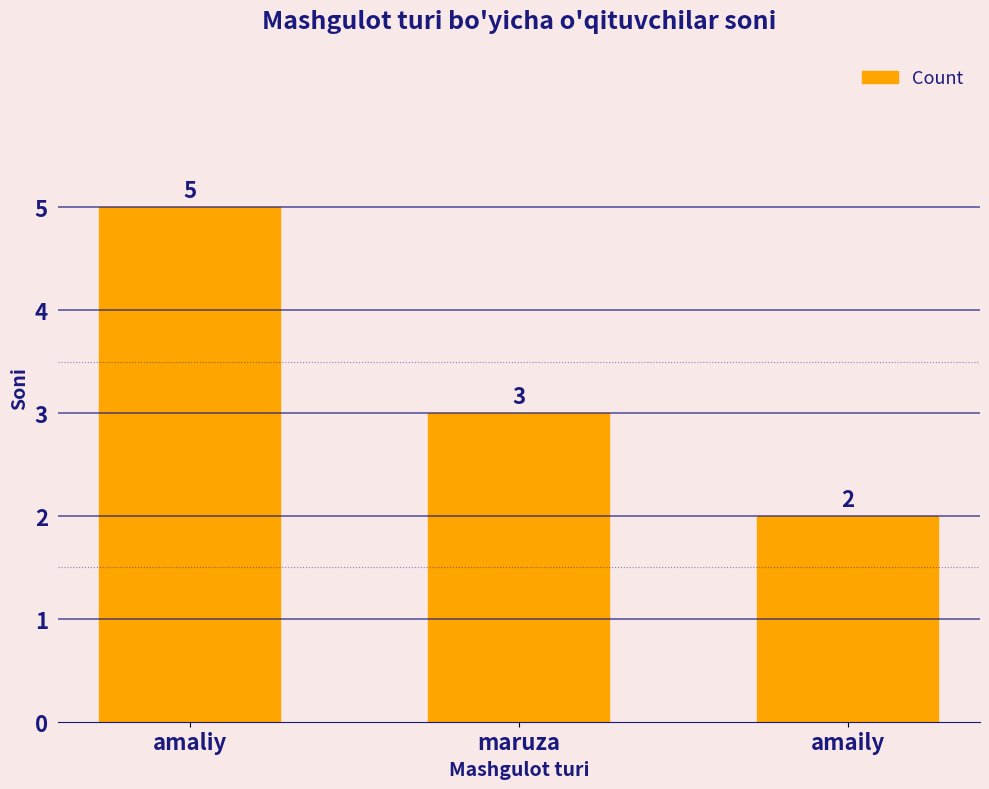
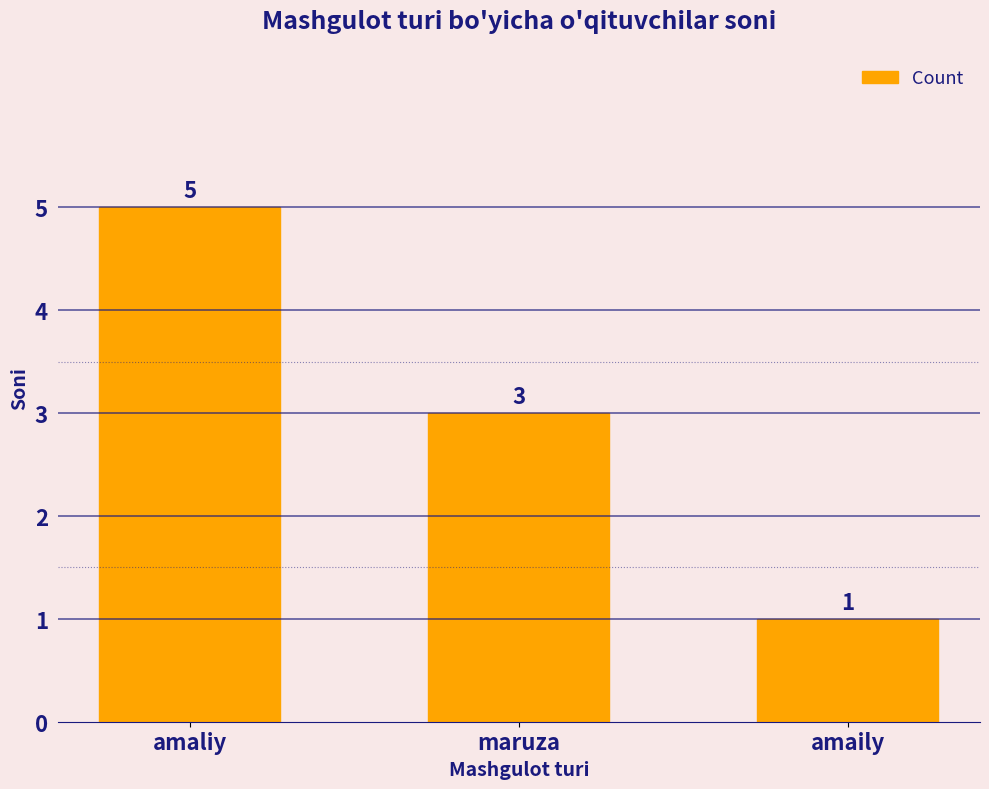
  {
    "amaliy": 5,
    "maruza": 3,
-   "amaily": 2
+   "amaily": 1
  }
